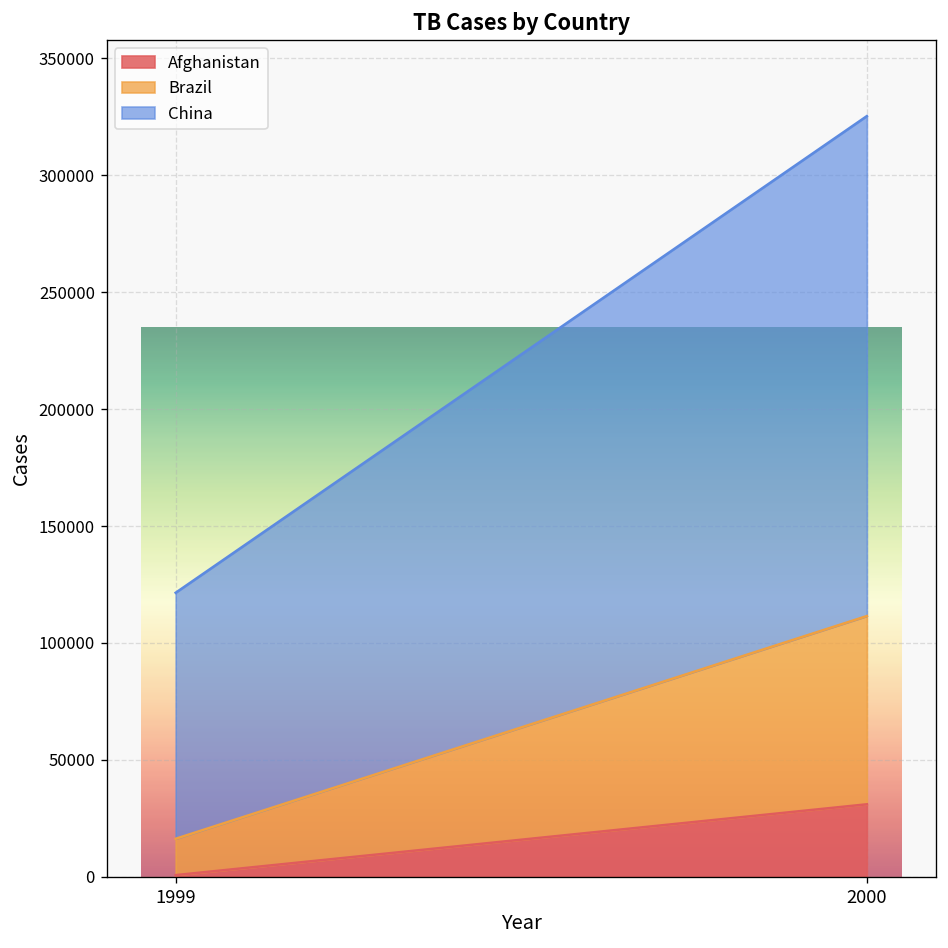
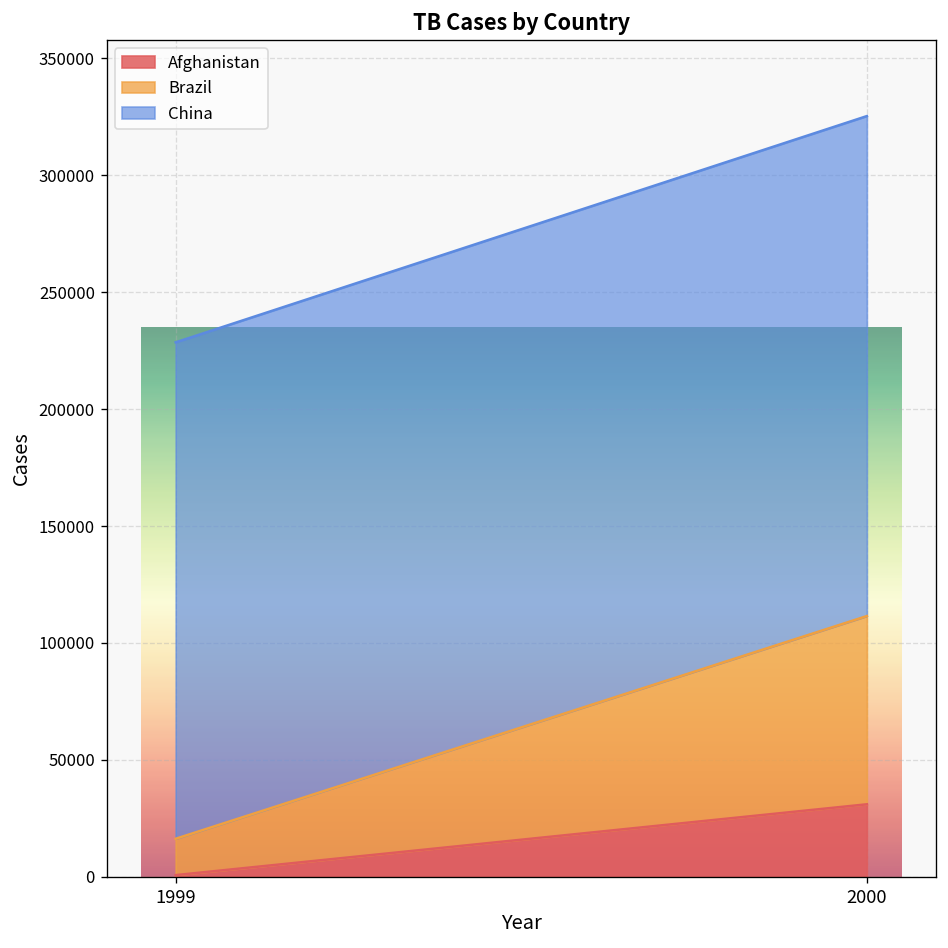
  {
    "Afghanistan": {
      "1999": 1000,
      "2000": 31000
    },
    "Brazil": {
      "1999": 16000,
      "2000": 80000
    },
    "China": {
-     "1999": 105000,
+     "1999": 212000,
      "2000": 214000
    }
  }
